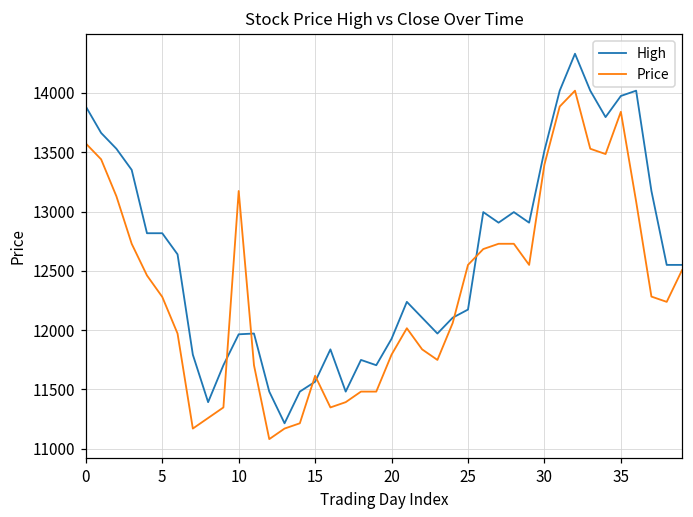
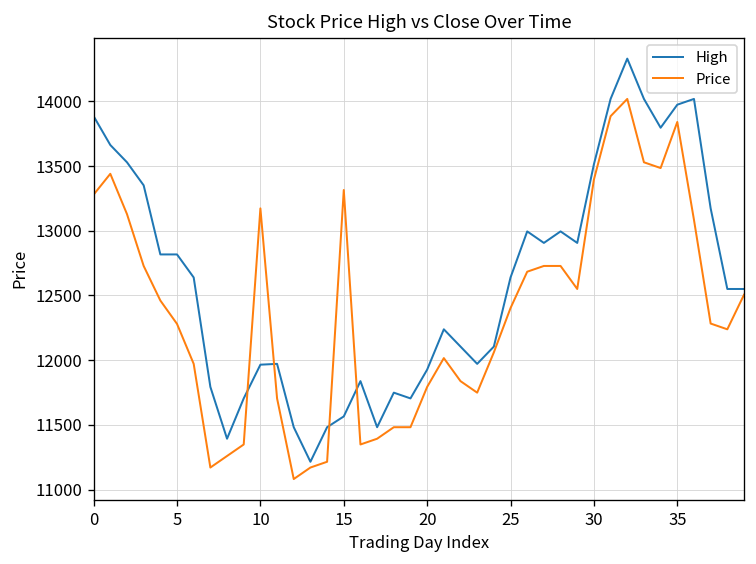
  {
    "High": {
      "0": 13890,
      "5": 12820,
      "10": 11970,
      "15": 11570,
      "20": 11930,
-     "25": 12170,
+     "25": 12640,
      "30": 13510,
      "35": 13970
    },
    "Price": {
-     "0": 13570,
+     "0": 13280,
      "5": 12280,
      "10": 13170,
-     "15": 11620,
+     "15": 13310,
      "20": 11790,
-     "25": 12550,
+     "25": 12400,
      "30": 13400,
      "35": 13840
    }
  }
